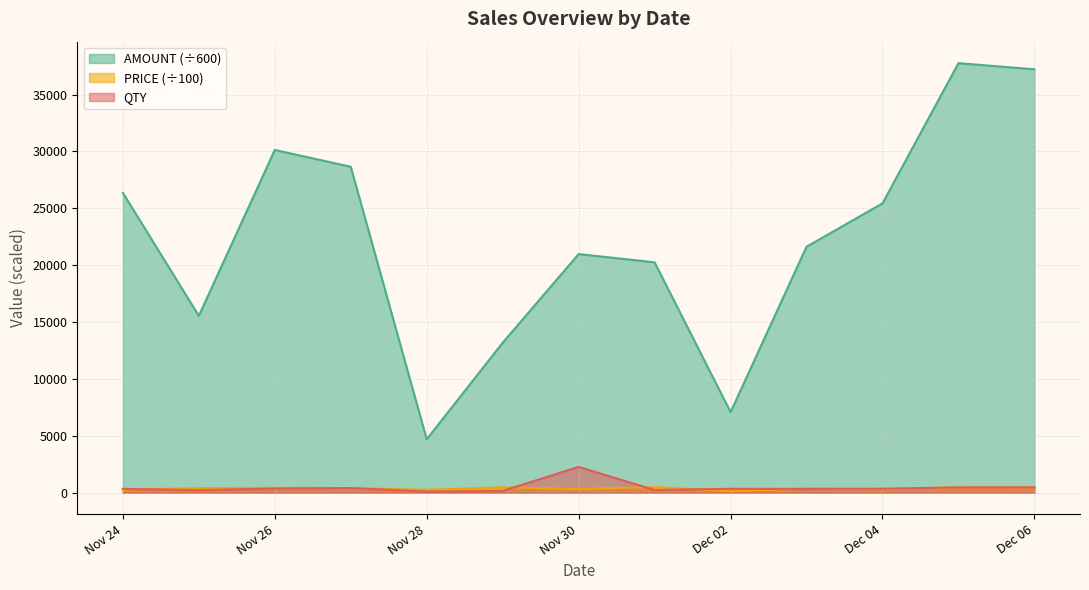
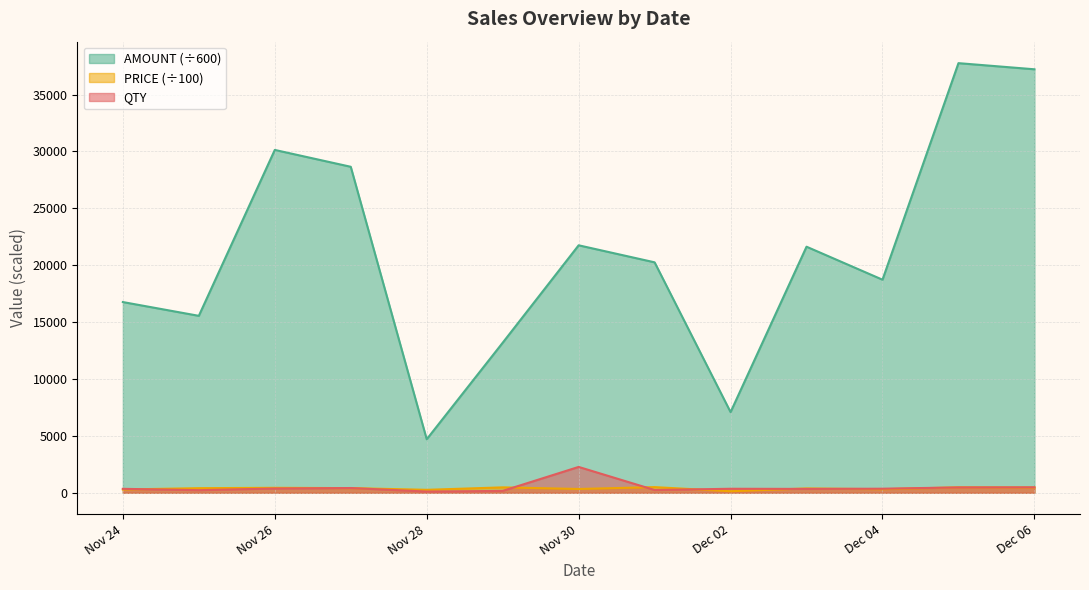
  {
    "AMOUNT (÷600)": {
-     "Nov 24": 26400,
+     "Nov 24": 16800,
      "Nov 26": 30100,
      "Nov 28": 4700,
-     "Nov 30": 21000,
+     "Nov 30": 21800,
      "Dec 02": 7100,
-     "Dec 04": 25400,
+     "Dec 04": 18700,
      "Dec 06": 37200
    },
    "PRICE (÷100)": {
      "Nov 30": 300
    },
    "QTY": {
      "Nov 30": 2300
    }
  }
